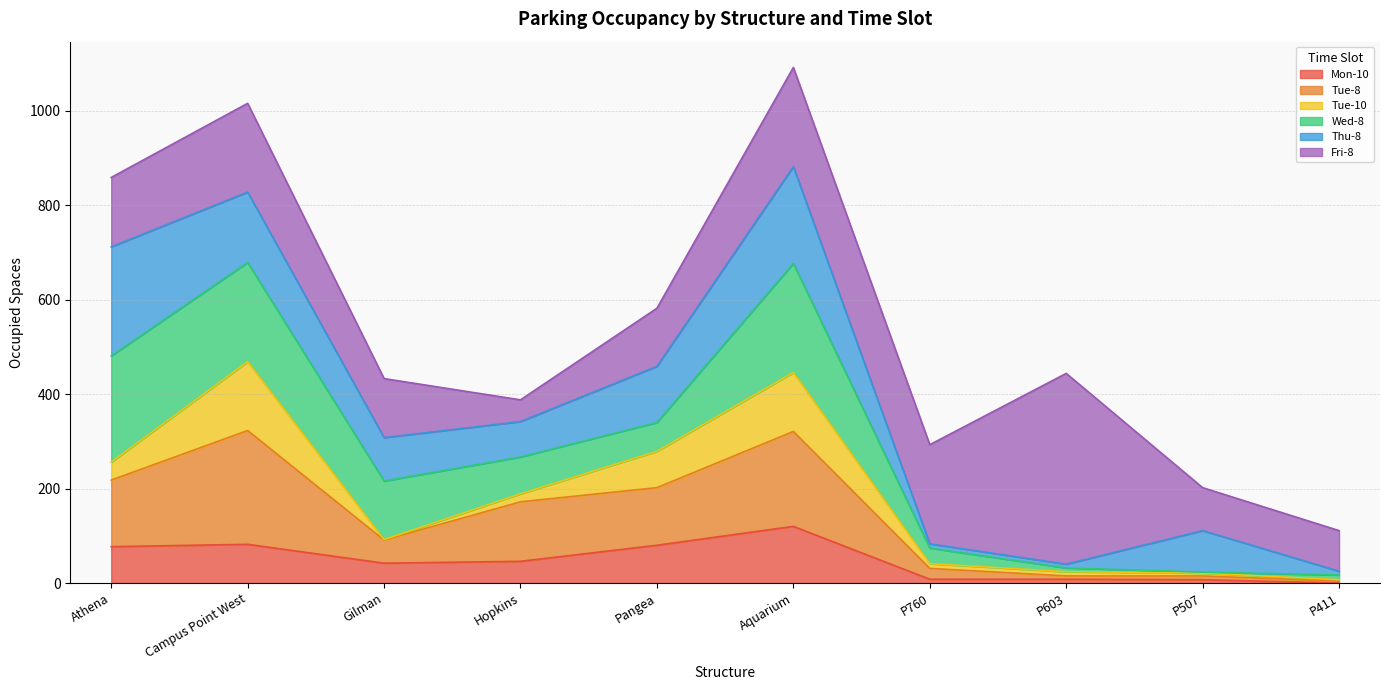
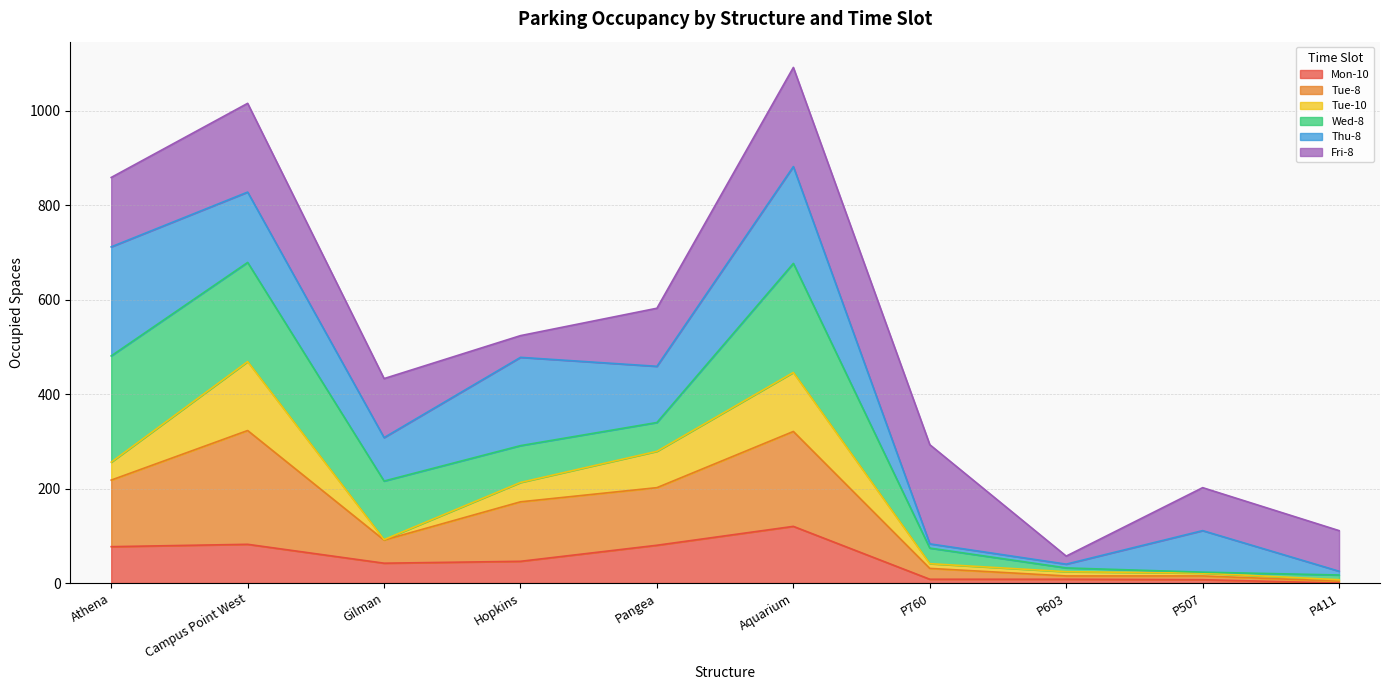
  {
    "Tue-10": {
      "Athena": 40,
      "Campus Point West": 150,
-     "Hopkins": 20,
+     "Hopkins": 40,
      "Pangea": 80,
      "Aquarium": 130,
      "P760": 10,
      "P603": 10
    },
    "Wed-8": {
      "Athena": 230,
      "Campus Point West": 210,
      "Gilman": 120,
      "Hopkins": 80,
      "Pangea": 60,
      "Aquarium": 230,
      "P760": 30,
      "P603": 10,
      "P411": 10
    },
    "Thu-8": {
      "Athena": 230,
      "Campus Point West": 150,
      "Gilman": 90,
-     "Hopkins": 80,
+     "Hopkins": 190,
      "Pangea": 120,
      "Aquarium": 210,
      "P760": 10,
      "P603": 10,
      "P507": 90,
      "P411": 10
    },
    "Fri-8": {
      "Athena": 150,
      "Campus Point West": 190,
      "Gilman": 130,
      "Hopkins": 50,
      "Pangea": 120,
      "Aquarium": 210,
      "P760": 210,
-     "P603": 400,
+     "P603": 20,
      "P507": 90,
      "P411": 90
    }
  }
